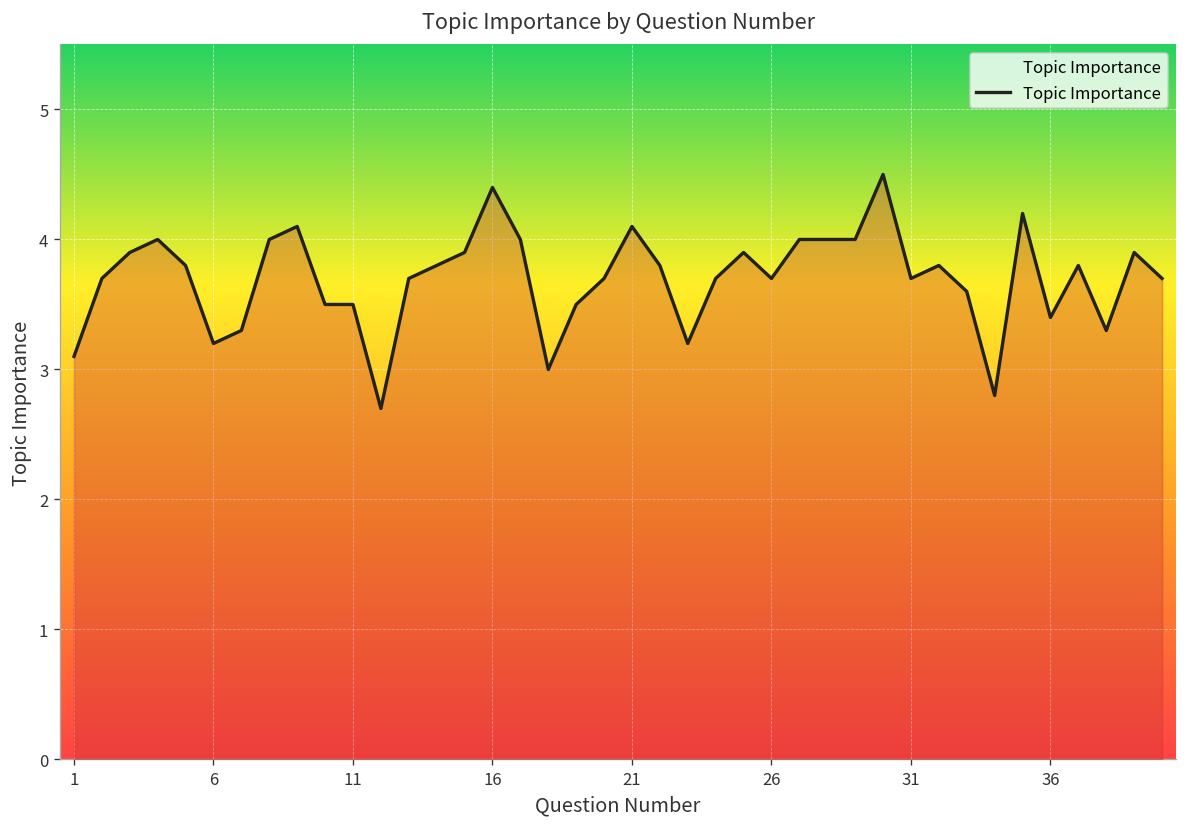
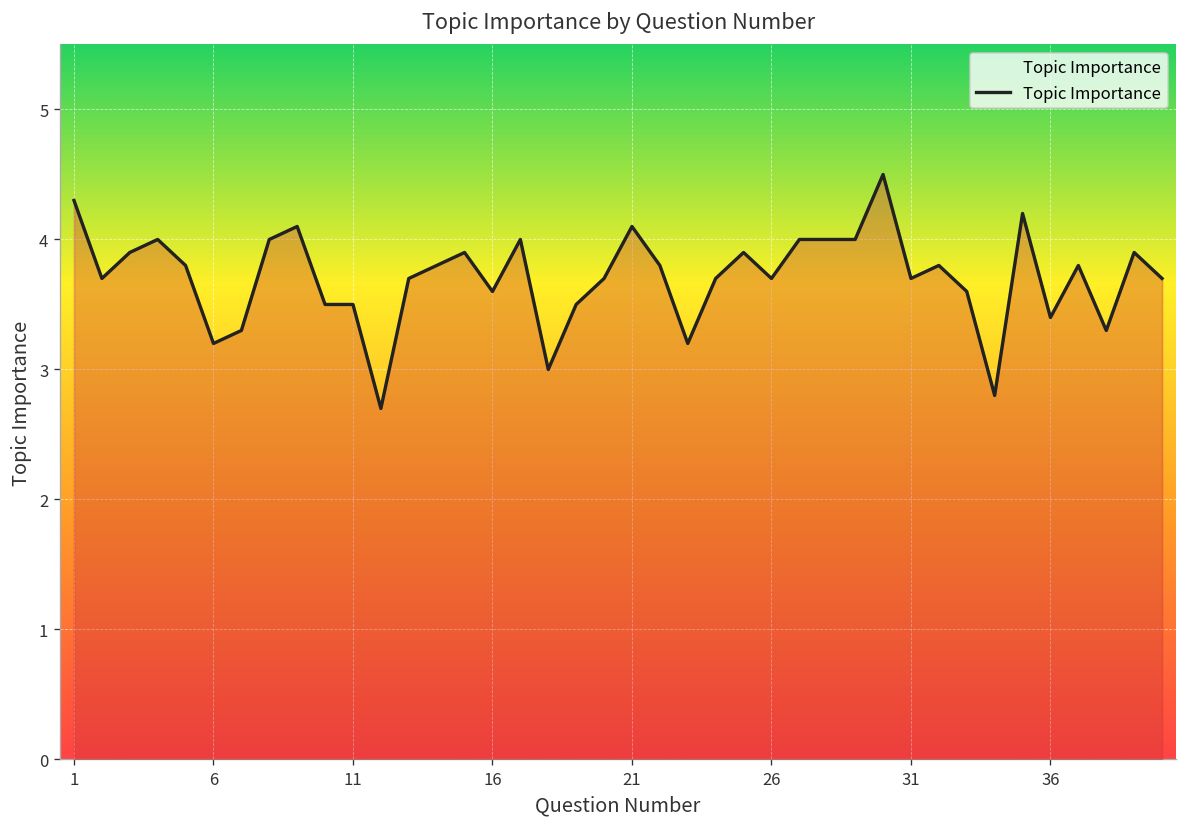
  {
-   "1": 3.1,
+   "1": 4.3,
    "6": 3.2,
    "11": 3.5,
-   "16": 4.4,
+   "16": 3.6,
    "21": 4.1,
    "26": 3.7,
    "31": 3.7,
    "36": 3.4
  }
